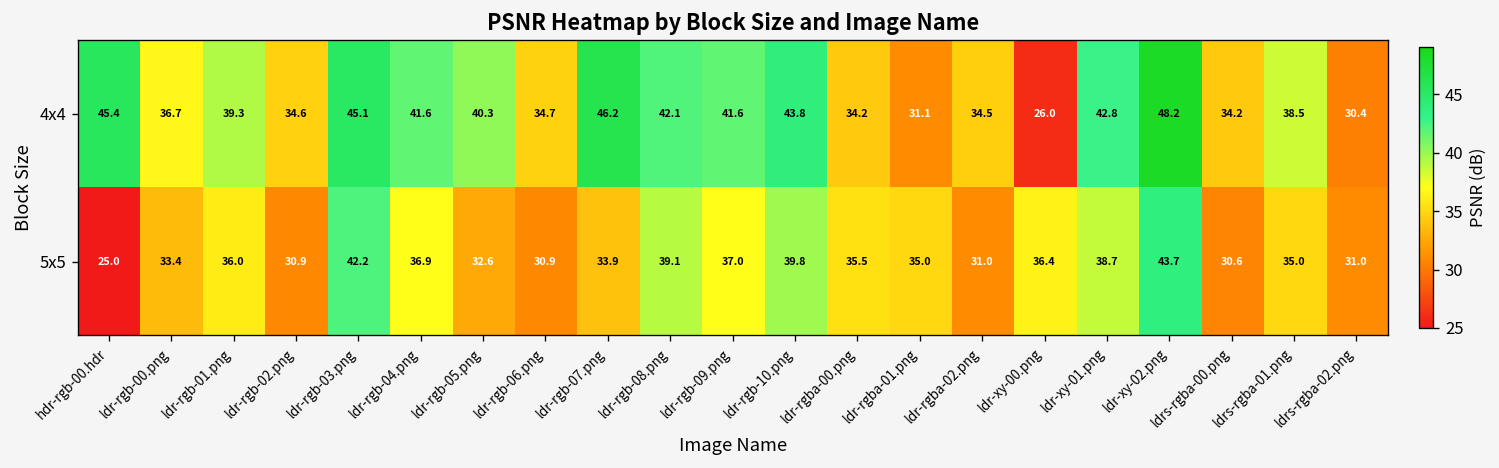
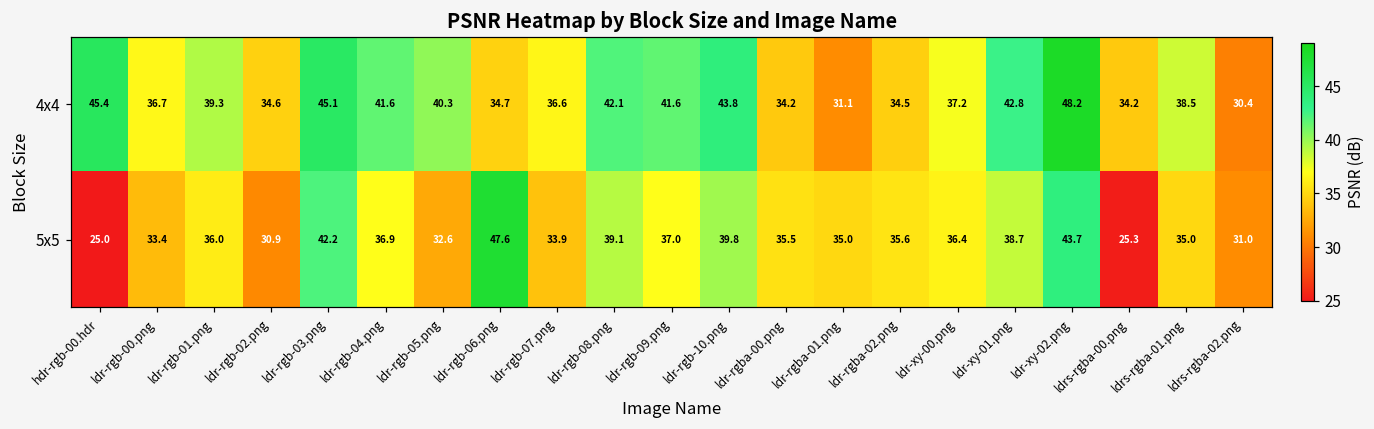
  {
    "4x4": {
      "hdr-rgb-00.hdr": 45.4,
      "ldr-rgb-00.png": 36.7,
      "ldr-rgb-01.png": 39.3,
      "ldr-rgb-02.png": 34.6,
      "ldr-rgb-03.png": 45.1,
      "ldr-rgb-04.png": 41.6,
      "ldr-rgb-05.png": 40.3,
      "ldr-rgb-06.png": 34.7,
-     "ldr-rgb-07.png": 46.2,
+     "ldr-rgb-07.png": 36.6,
      "ldr-rgb-08.png": 42.1,
      "ldr-rgb-09.png": 41.6,
      "ldr-rgb-10.png": 43.8,
      "ldr-rgba-00.png": 34.2,
      "ldr-rgba-01.png": 31.1,
      "ldr-rgba-02.png": 34.5,
-     "ldr-xy-00.png": 26.0,
+     "ldr-xy-00.png": 37.2,
      "ldr-xy-01.png": 42.8,
      "ldr-xy-02.png": 48.2,
      "ldrs-rgba-00.png": 34.2,
      "ldrs-rgba-01.png": 38.5,
      "ldrs-rgba-02.png": 30.4
    },
    "5x5": {
      "hdr-rgb-00.hdr": 25.0,
      "ldr-rgb-00.png": 33.4,
      "ldr-rgb-01.png": 36.0,
      "ldr-rgb-02.png": 30.9,
      "ldr-rgb-03.png": 42.2,
      "ldr-rgb-04.png": 36.9,
      "ldr-rgb-05.png": 32.6,
-     "ldr-rgb-06.png": 30.9,
+     "ldr-rgb-06.png": 47.6,
      "ldr-rgb-07.png": 33.9,
      "ldr-rgb-08.png": 39.1,
      "ldr-rgb-09.png": 37.0,
      "ldr-rgb-10.png": 39.8,
      "ldr-rgba-00.png": 35.5,
      "ldr-rgba-01.png": 35.0,
-     "ldr-rgba-02.png": 31.0,
+     "ldr-rgba-02.png": 35.6,
      "ldr-xy-00.png": 36.4,
      "ldr-xy-01.png": 38.7,
      "ldr-xy-02.png": 43.7,
-     "ldrs-rgba-00.png": 30.6,
+     "ldrs-rgba-00.png": 25.3,
      "ldrs-rgba-01.png": 35.0,
      "ldrs-rgba-02.png": 31.0
    }
  }
